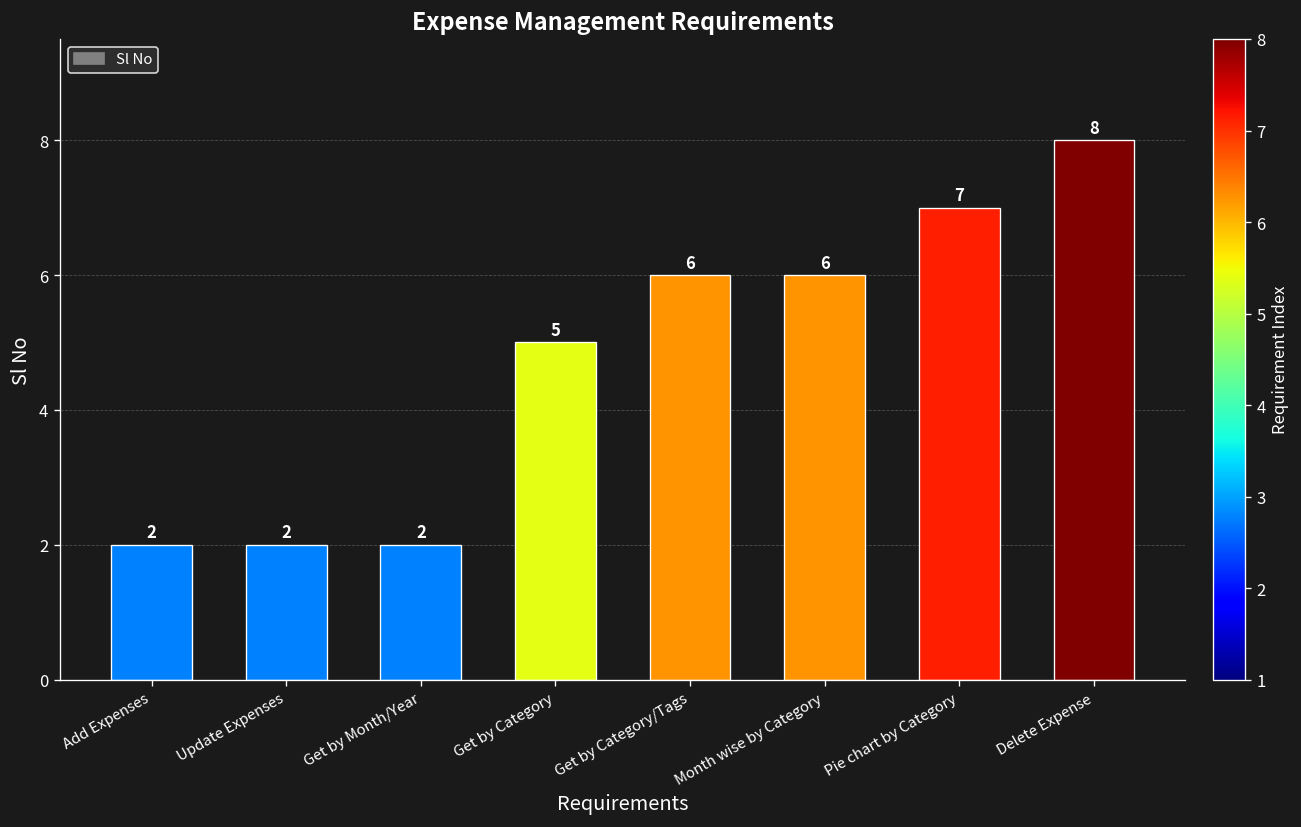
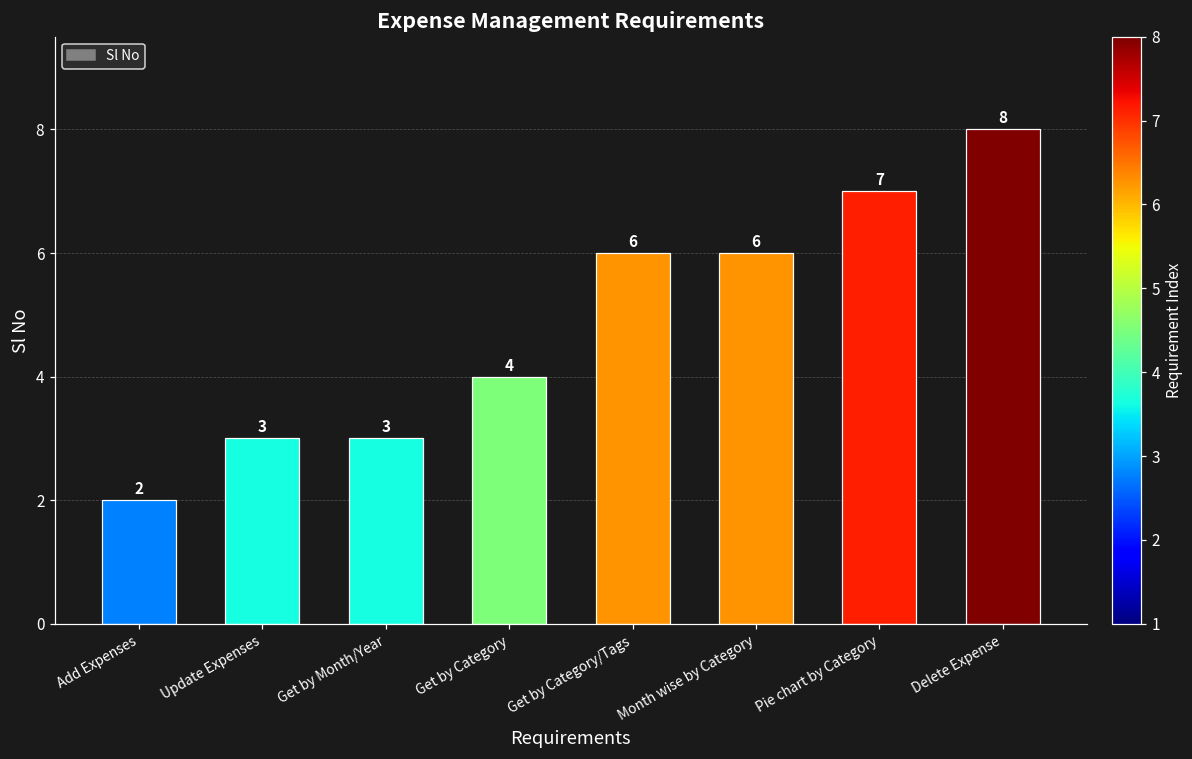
  {
    "Add Expenses": 2,
-   "Update Expenses": 2,
-   "Get by Month/Year": 2,
-   "Get by Category": 5,
+   "Update Expenses": 3,
+   "Get by Month/Year": 3,
+   "Get by Category": 4,
    "Get by Category/Tags": 6,
    "Month wise by Category": 6,
    "Pie chart by Category": 7,
    "Delete Expense": 8
  }
